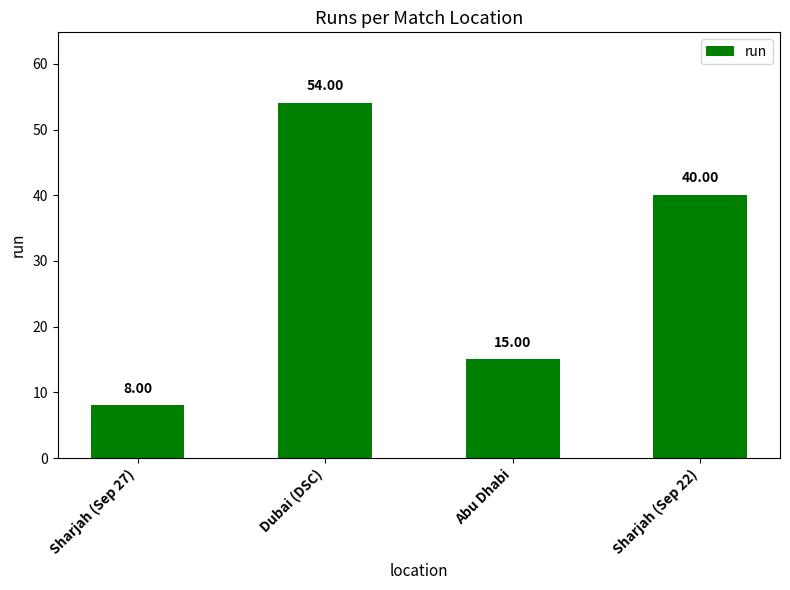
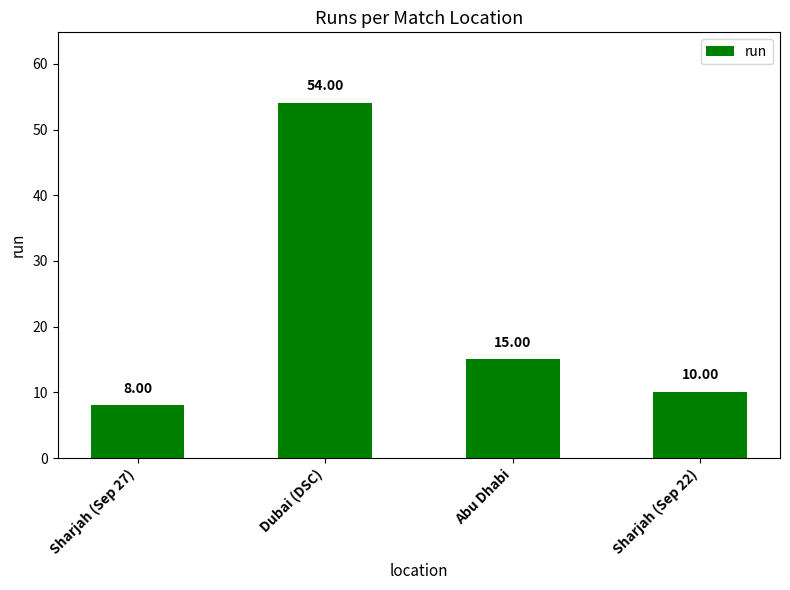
  {
    "Sharjah (Sep 27)": 8.00,
    "Dubai (DSC)": 54.00,
    "Abu Dhabi": 15.00,
-   "Sharjah (Sep 22)": 40.00
+   "Sharjah (Sep 22)": 10.00
  }
